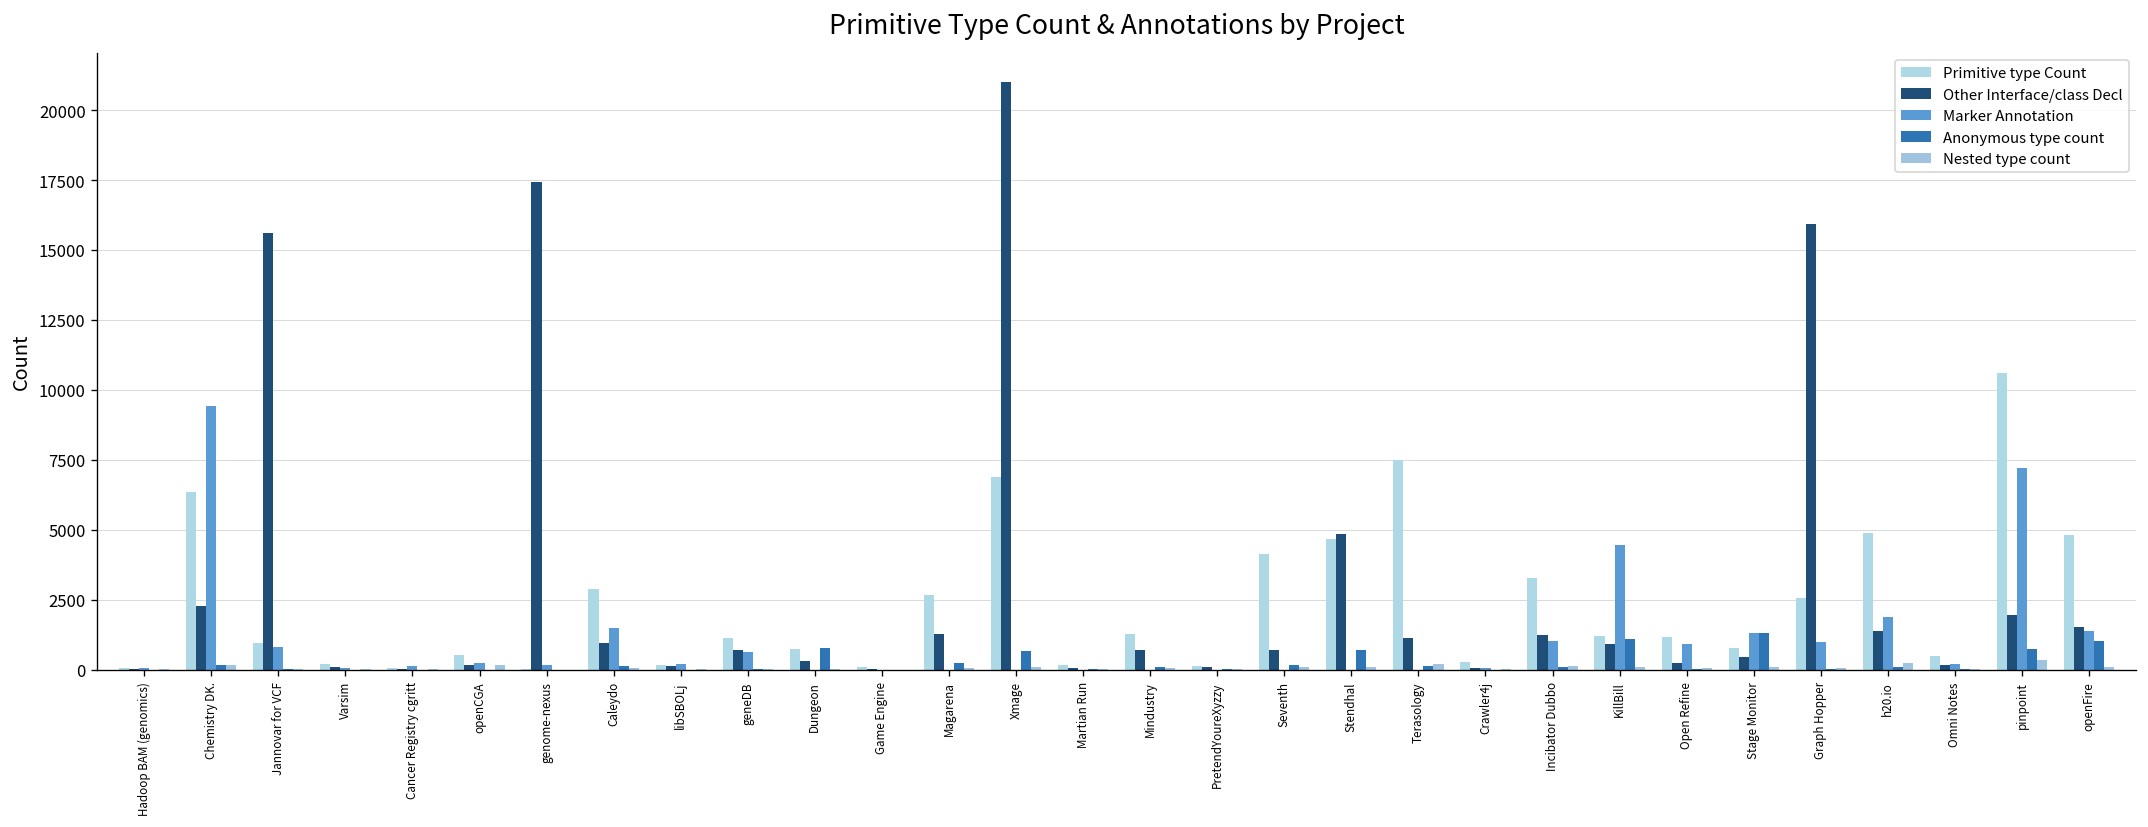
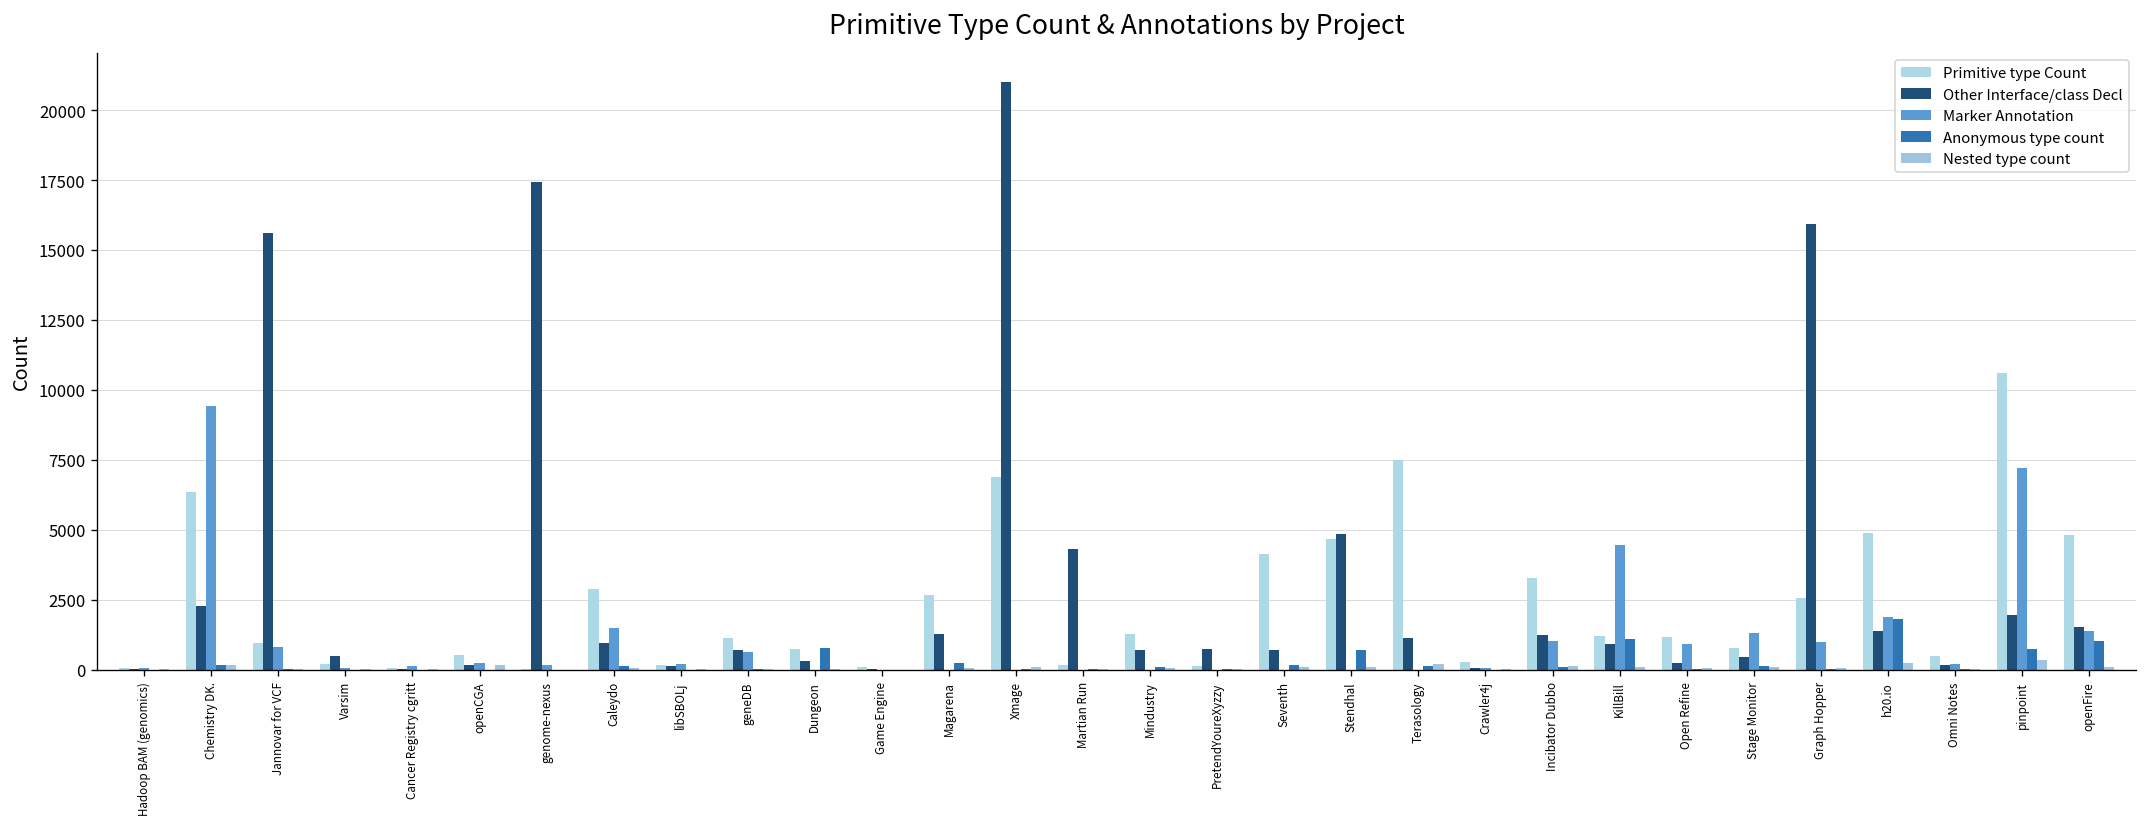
  {
    "Other Interface/class Decl": {
      "Chemistry DK.": 2300,
      "Jannovar for VCF": 15600,
-     "Varsim": 100,
+     "Varsim": 500,
      "openCGA": 200,
      "genome-nexus": 17400,
      "Caleydo": 900,
      "libSBOLj": 100,
      "geneDB": 700,
      "Dungeon": 300,
      "Magarena": 1300,
      "Xmage": 21000,
-     "Martian Run": 0,
+     "Martian Run": 4300,
      "Mindustry": 700,
-     "PretendYoureXyzzy": 100,
+     "PretendYoureXyzzy": 700,
      "Seventh": 700,
      "Stendhal": 4800,
      "Terasology": 1100,
      "Incibator Dubbo": 1200,
      "KillBill": 900,
      "Open Refine": 200,
      "Stage Monitor": 500,
      "Graph Hopper": 15900,
      "h20.io": 1400,
      "Omni Notes": 200,
      "pinpoint": 1900,
      "openFire": 1500
    },
    "Marker Annotation": {
      "Chemistry DK.": 9400,
      "Jannovar for VCF": 800,
      "Cancer Registry cgritt": 100,
      "openCGA": 200,
      "genome-nexus": 200,
      "Caleydo": 1500,
      "libSBOLj": 200,
      "geneDB": 600,
      "Dungeon": 0,
      "Game Engine": 0,
      "Magarena": 0,
      "Xmage": 0,
      "Martian Run": 0,
      "Mindustry": 0,
      "PretendYoureXyzzy": 0,
      "Seventh": 0,
      "Stendhal": 0,
      "Terasology": 0,
      "Incibator Dubbo": 1000,
      "KillBill": 4400,
      "Open Refine": 900,
      "Stage Monitor": 1300,
      "Graph Hopper": 1000,
      "h20.io": 1900,
      "Omni Notes": 200,
      "pinpoint": 7200,
      "openFire": 1400
    },
    "Anonymous type count": {
      "Chemistry DK.": 200,
      "Cancer Registry cgritt": 0,
      "genome-nexus": 0,
      "Caleydo": 100,
      "libSBOLj": 0,
      "Dungeon": 800,
      "Game Engine": 0,
      "Magarena": 200,
-     "Xmage": 600,
+     "Xmage": 0,
      "Seventh": 200,
      "Stendhal": 700,
      "Terasology": 100,
      "Crawler4j": 0,
      "KillBill": 1100,
-     "Stage Monitor": 1300,
-     "h20.io": 100,
+     "Stage Monitor": 100,
+     "h20.io": 1800,
      "pinpoint": 700,
      "openFire": 1000
    }
  }
